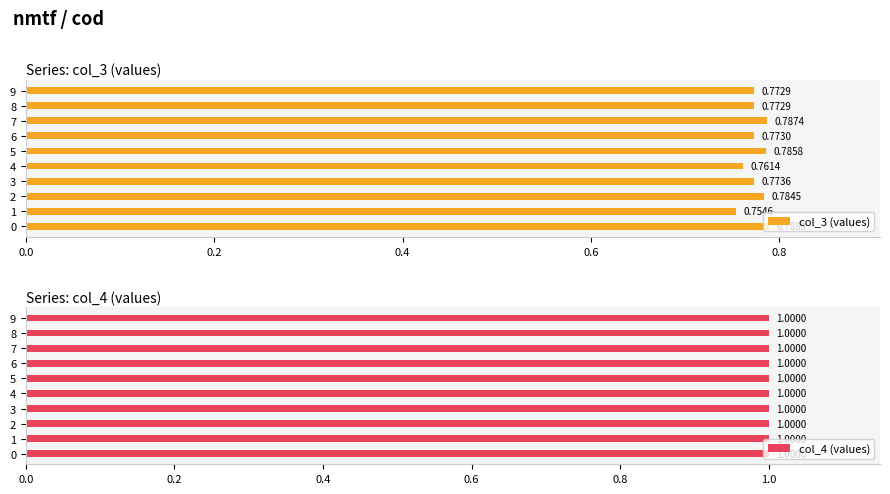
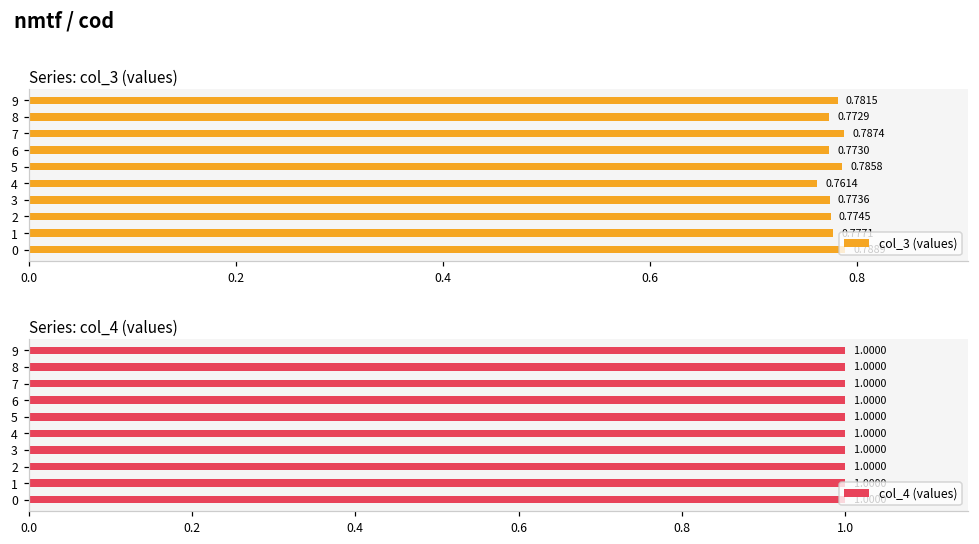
  {
    "Series: col_3 (values)": {
-     "9": 0.7729,
+     "9": 0.7815,
      "8": 0.7729,
      "7": 0.7874,
      "6": 0.7730,
      "5": 0.7858,
      "4": 0.7614,
      "3": 0.7736,
-     "2": 0.7845,
-     "1": 0.75
+     "2": 0.7745,
+     "1": 0.78
    },
    "Series: col_4 (values)": {
      "9": 1.0000,
      "8": 1.0000,
      "7": 1.0000,
      "6": 1.0000,
      "5": 1.0000,
      "4": 1.0000,
      "3": 1.0000,
      "2": 1.0000
    }
  }
